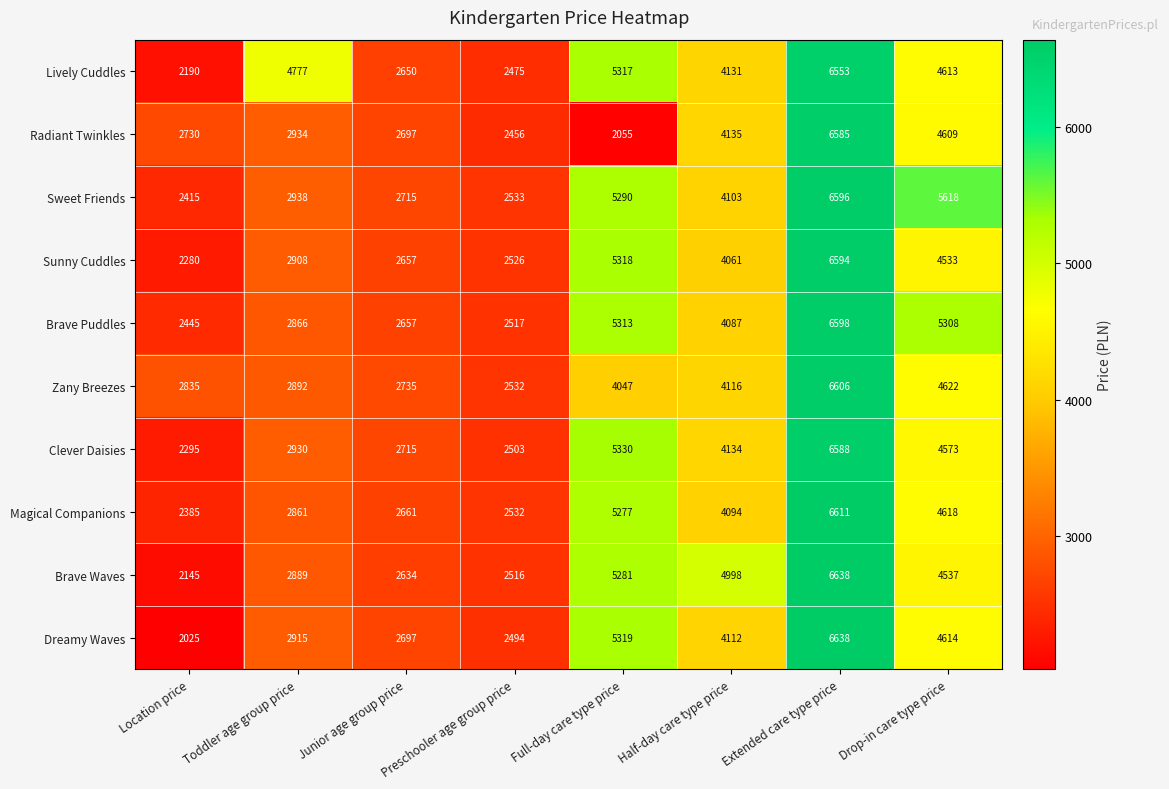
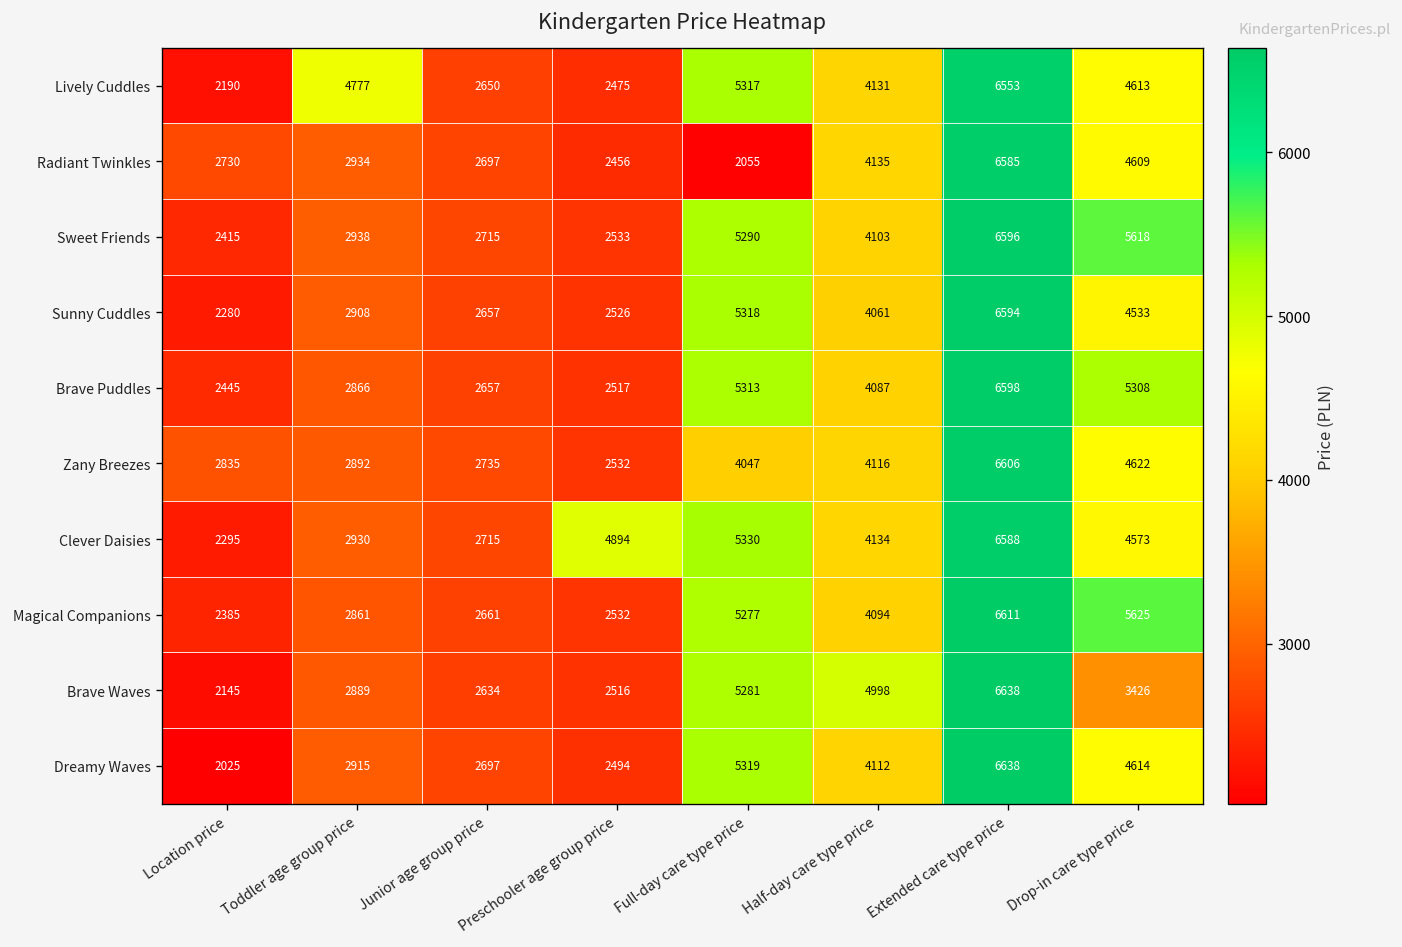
  {
    "Lively Cuddles": {
      "Location price": 2190,
      "Toddler age group price": 4777,
      "Junior age group price": 2650,
      "Preschooler age group price": 2475,
      "Full-day care type price": 5317,
      "Half-day care type price": 4131,
      "Extended care type price": 6553,
      "Drop-in care type price": 4613
    },
    "Radiant Twinkles": {
      "Location price": 2730,
      "Toddler age group price": 2934,
      "Junior age group price": 2697,
      "Preschooler age group price": 2456,
      "Full-day care type price": 2055,
      "Half-day care type price": 4135,
      "Extended care type price": 6585,
      "Drop-in care type price": 4609
    },
    "Sweet Friends": {
      "Location price": 2415,
      "Toddler age group price": 2938,
      "Junior age group price": 2715,
      "Preschooler age group price": 2533,
      "Full-day care type price": 5290,
      "Half-day care type price": 4103,
      "Extended care type price": 6596,
      "Drop-in care type price": 5618
    },
    "Sunny Cuddles": {
      "Location price": 2280,
      "Toddler age group price": 2908,
      "Junior age group price": 2657,
      "Preschooler age group price": 2526,
      "Full-day care type price": 5318,
      "Half-day care type price": 4061,
      "Extended care type price": 6594,
      "Drop-in care type price": 4533
    },
    "Brave Puddles": {
      "Location price": 2445,
      "Toddler age group price": 2866,
      "Junior age group price": 2657,
      "Preschooler age group price": 2517,
      "Full-day care type price": 5313,
      "Half-day care type price": 4087,
      "Extended care type price": 6598,
      "Drop-in care type price": 5308
    },
    "Zany Breezes": {
      "Location price": 2835,
      "Toddler age group price": 2892,
      "Junior age group price": 2735,
      "Preschooler age group price": 2532,
      "Full-day care type price": 4047,
      "Half-day care type price": 4116,
      "Extended care type price": 6606,
      "Drop-in care type price": 4622
    },
    "Clever Daisies": {
      "Location price": 2295,
      "Toddler age group price": 2930,
      "Junior age group price": 2715,
-     "Preschooler age group price": 2503,
+     "Preschooler age group price": 4894,
      "Full-day care type price": 5330,
      "Half-day care type price": 4134,
      "Extended care type price": 6588,
      "Drop-in care type price": 4573
    },
    "Magical Companions": {
      "Location price": 2385,
      "Toddler age group price": 2861,
      "Junior age group price": 2661,
      "Preschooler age group price": 2532,
      "Full-day care type price": 5277,
      "Half-day care type price": 4094,
      "Extended care type price": 6611,
-     "Drop-in care type price": 4618
+     "Drop-in care type price": 5625
    },
    "Brave Waves": {
      "Location price": 2145,
      "Toddler age group price": 2889,
      "Junior age group price": 2634,
      "Preschooler age group price": 2516,
      "Full-day care type price": 5281,
      "Half-day care type price": 4998,
      "Extended care type price": 6638,
-     "Drop-in care type price": 4537
+     "Drop-in care type price": 3426
    },
    "Dreamy Waves": {
      "Location price": 2025,
      "Toddler age group price": 2915,
      "Junior age group price": 2697,
      "Preschooler age group price": 2494,
      "Full-day care type price": 5319,
      "Half-day care type price": 4112,
      "Extended care type price": 6638,
      "Drop-in care type price": 4614
    }
  }
